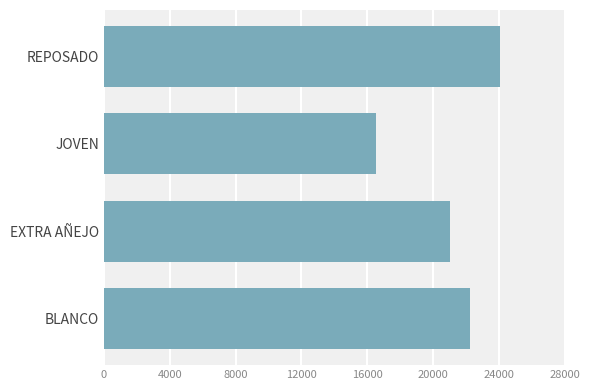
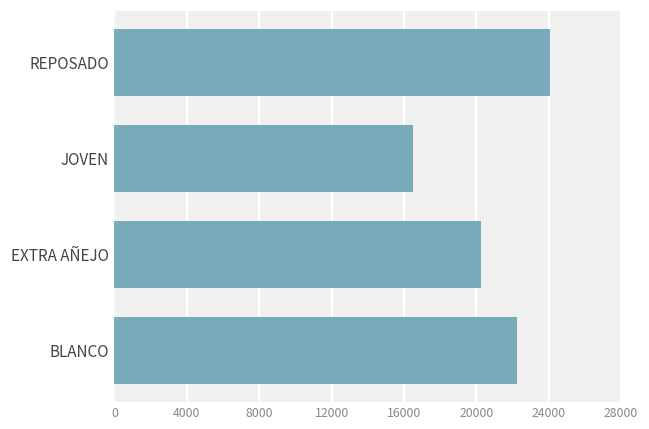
  {
    "REPOSADO": 24100,
    "JOVEN": 16500,
-   "EXTRA AÑEJO": 21000,
+   "EXTRA AÑEJO": 20300,
    "BLANCO": 22300
  }
